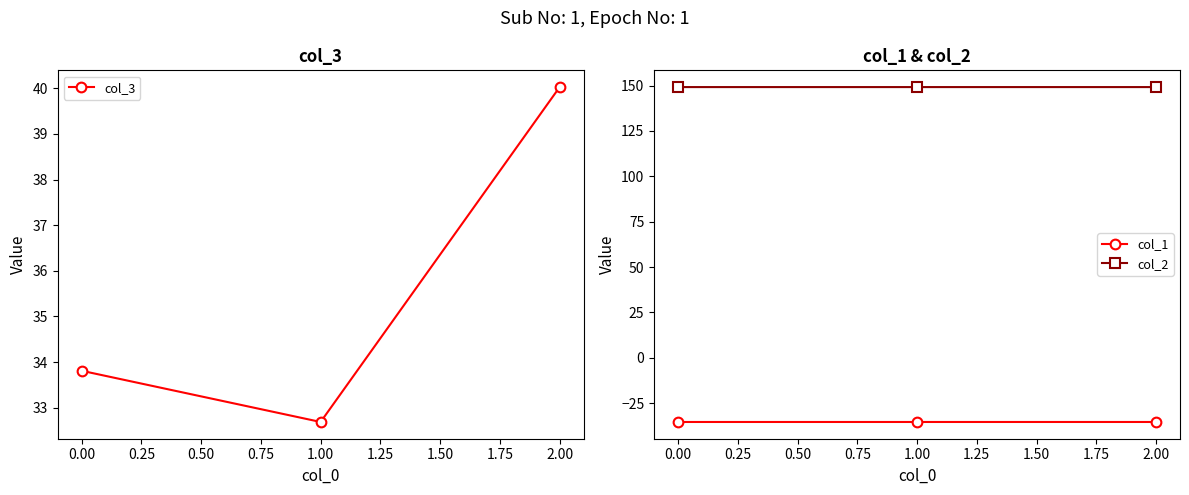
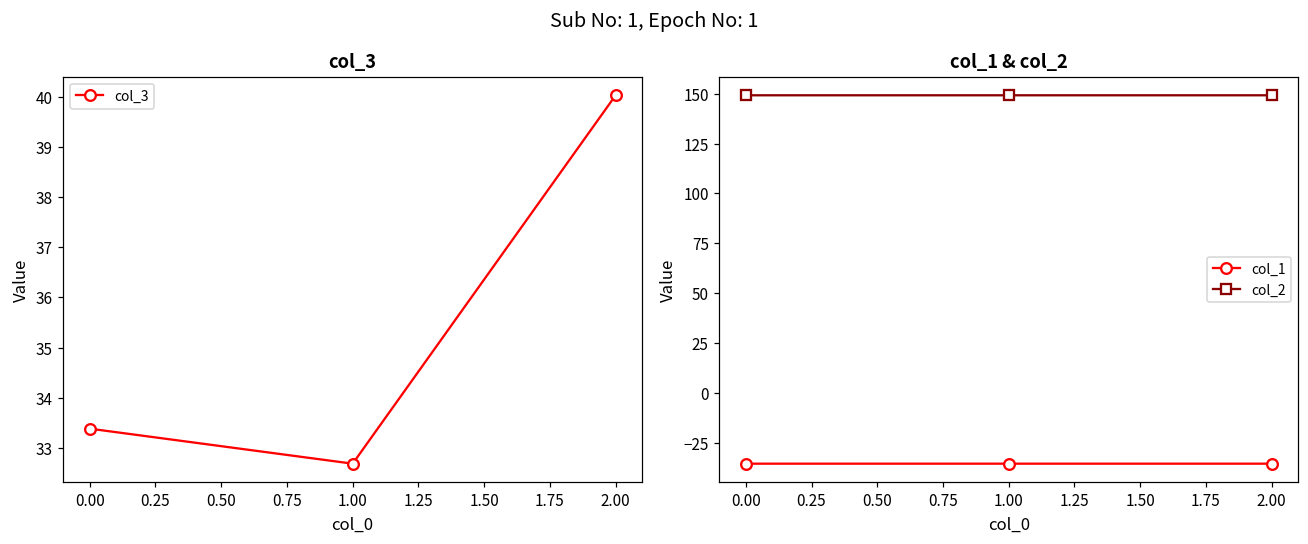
  {
    "col_3": {
-     "0.00": 33.8,
+     "0.00": 33.4,
      "1.00": 32.7,
      "2.00": 40.0
    },
    "col_1 & col_2": {
      "col_1": {
        "0.00": -35,
        "1.00": -35,
        "2.00": -35
      },
      "col_2": {
        "0.00": 149,
        "1.00": 149,
        "2.00": 149
      }
    }
  }
